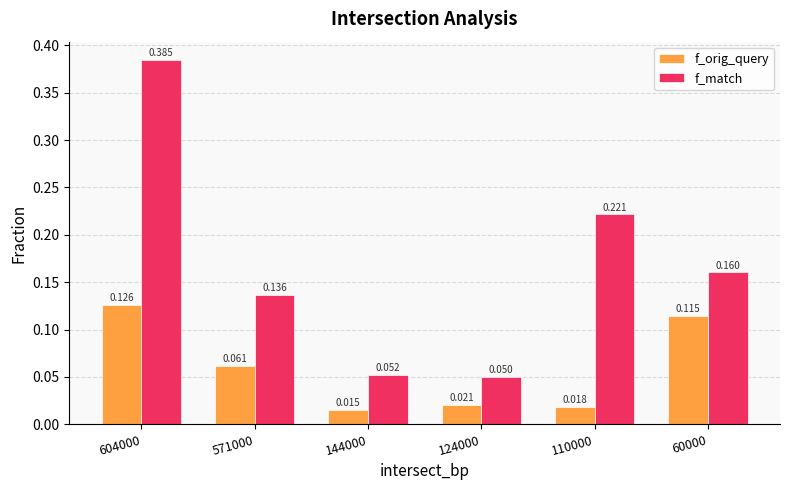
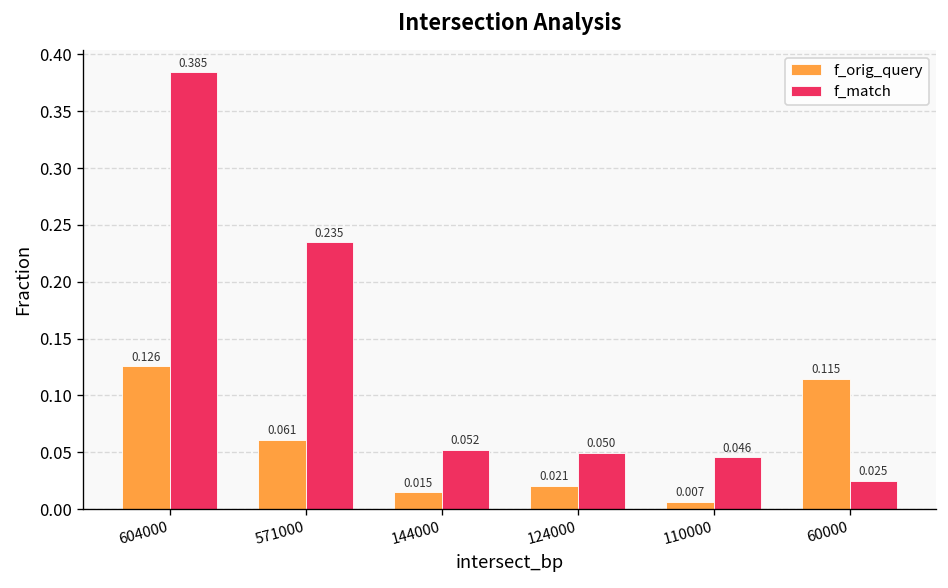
  {
    "f_orig_query": {
      "604000": 0.126,
      "571000": 0.061,
      "144000": 0.015,
      "124000": 0.021,
-     "110000": 0.018,
+     "110000": 0.007,
      "60000": 0.115
    },
    "f_match": {
      "604000": 0.385,
-     "571000": 0.136,
+     "571000": 0.235,
      "144000": 0.052,
      "124000": 0.050,
-     "110000": 0.221,
-     "60000": 0.160
+     "110000": 0.046,
+     "60000": 0.025
    }
  }
